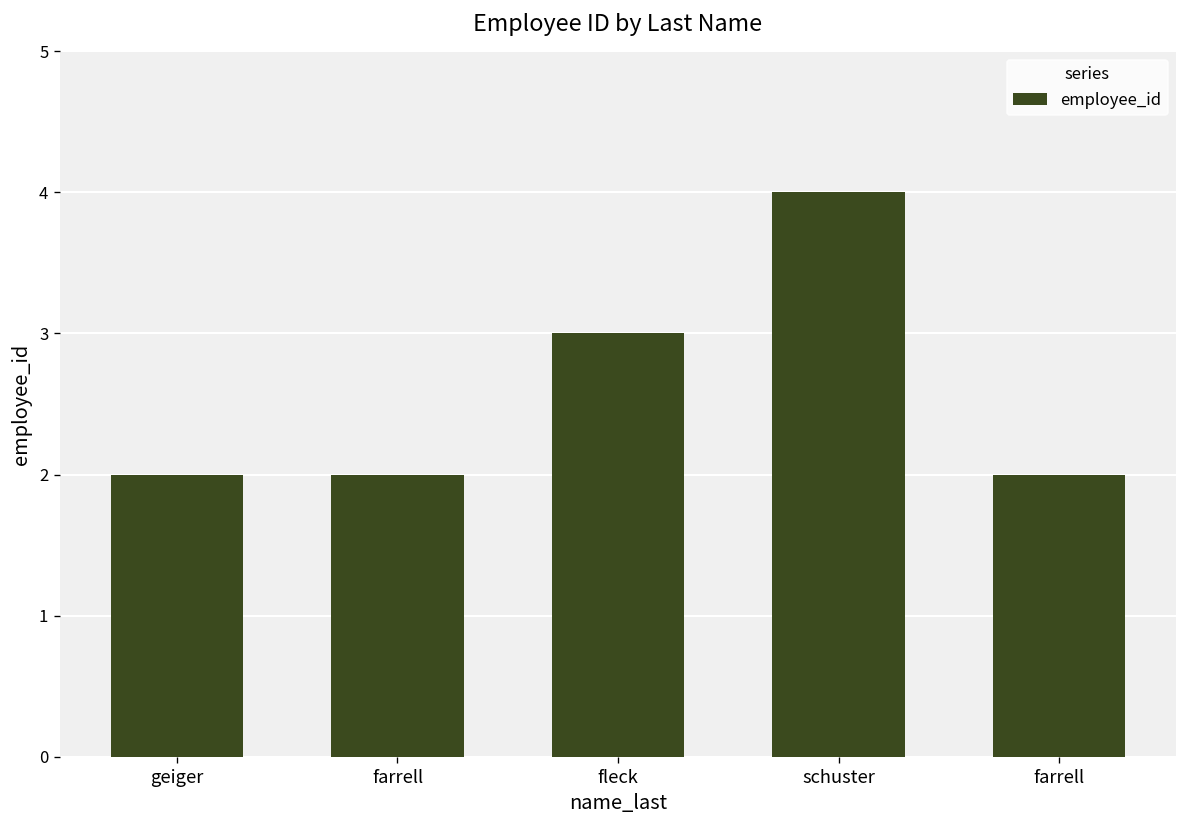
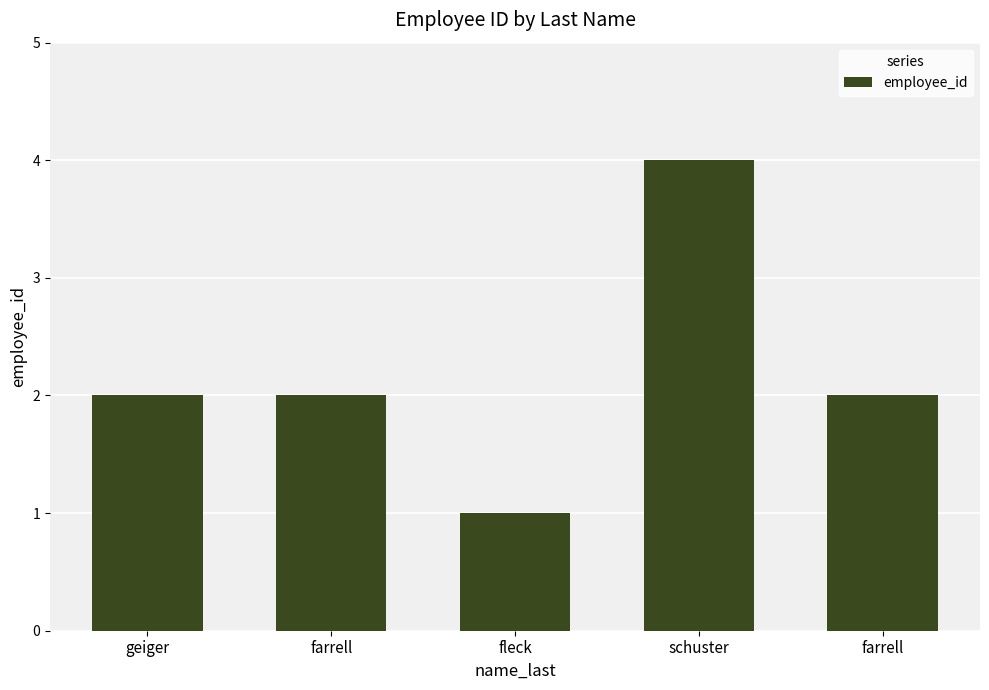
  {
    "geiger": 2,
-   "fleck": 3,
+   "fleck": 1,
    "schuster": 4
  }
